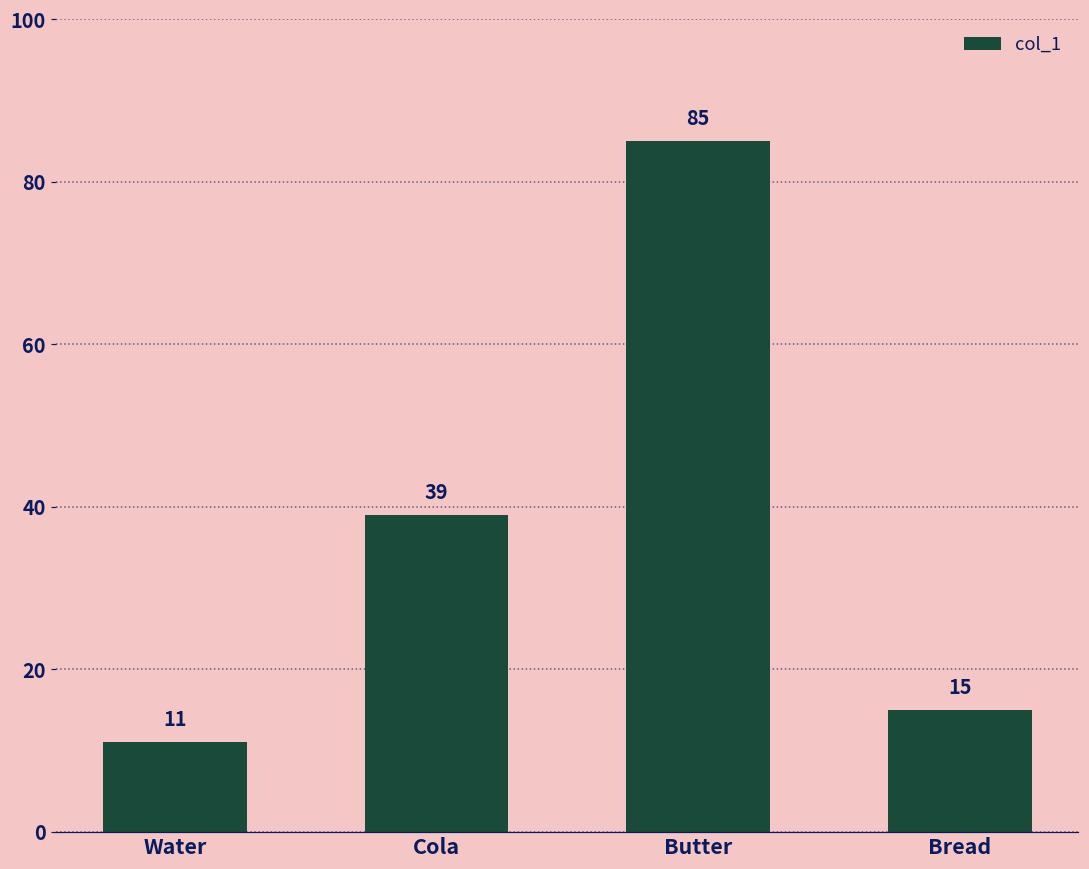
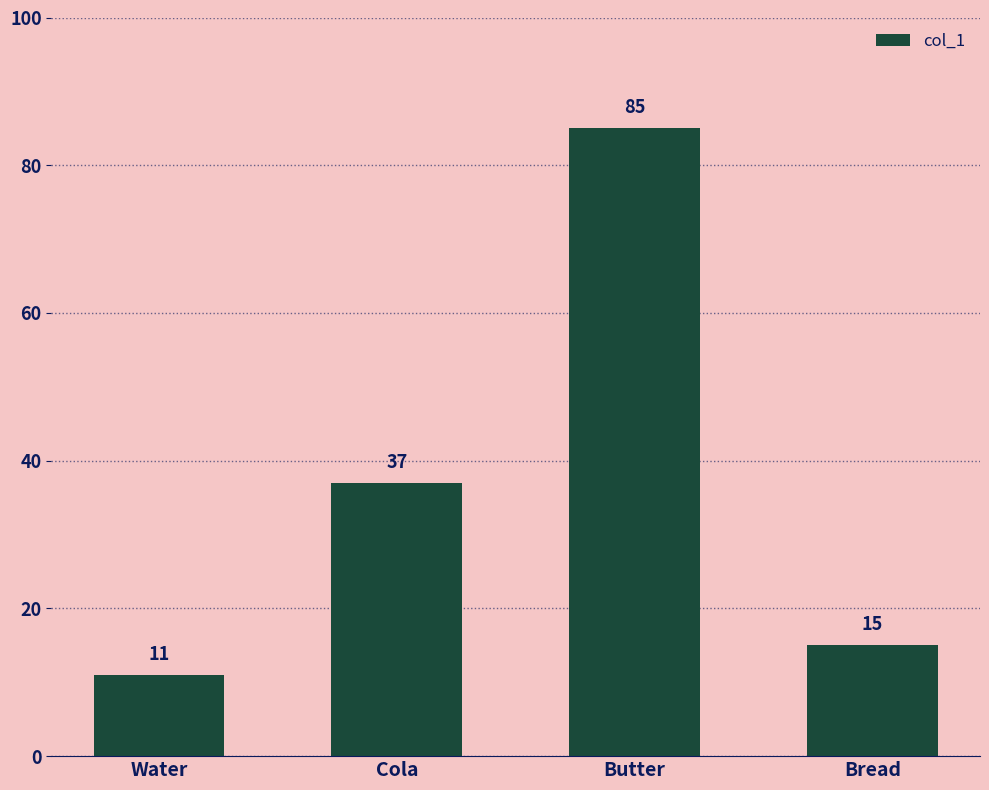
  {
    "Water": 11,
-   "Cola": 39,
+   "Cola": 37,
    "Butter": 85,
    "Bread": 15
  }
